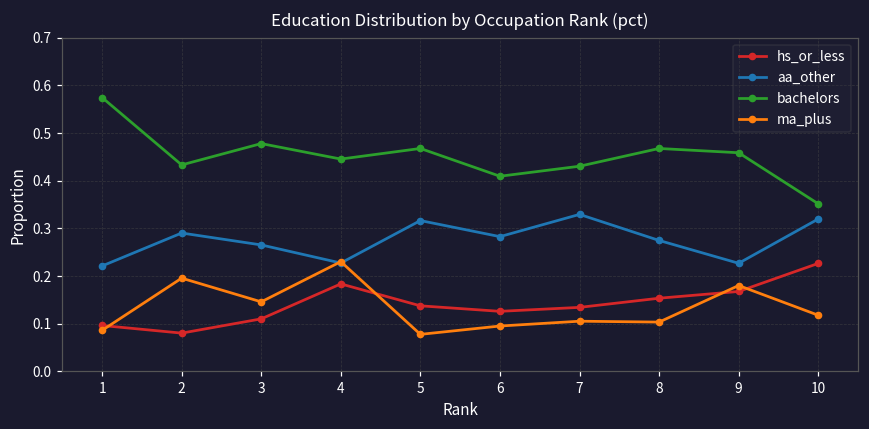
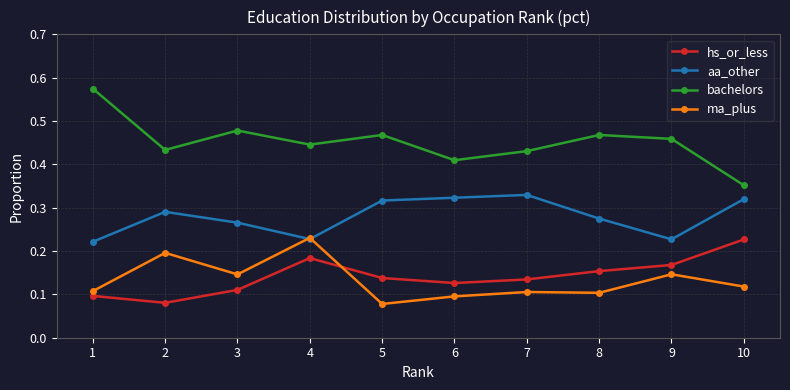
  {
    "hs_or_less": {
      "1": 0.10,
      "2": 0.08,
      "3": 0.11,
      "4": 0.18,
      "5": 0.14,
      "6": 0.13,
      "7": 0.13,
      "8": 0.15,
      "9": 0.17,
      "10": 0.23
    },
    "aa_other": {
      "1": 0.22,
      "2": 0.29,
      "3": 0.27,
      "5": 0.32,
-     "6": 0.28,
+     "6": 0.32,
      "7": 0.33,
      "8": 0.27,
      "9": 0.23,
      "10": 0.32
    },
    "bachelors": {
      "1": 0.57,
      "2": 0.43,
      "3": 0.48,
      "4": 0.45,
      "5": 0.47,
      "6": 0.41,
      "7": 0.43,
      "8": 0.47,
      "9": 0.46,
      "10": 0.35
    },
    "ma_plus": {
-     "1": 0.09,
+     "1": 0.11,
      "2": 0.20,
      "3": 0.15,
      "5": 0.08,
      "6": 0.10,
      "7": 0.11,
      "8": 0.10,
-     "9": 0.18,
+     "9": 0.15,
      "10": 0.12
    }
  }
